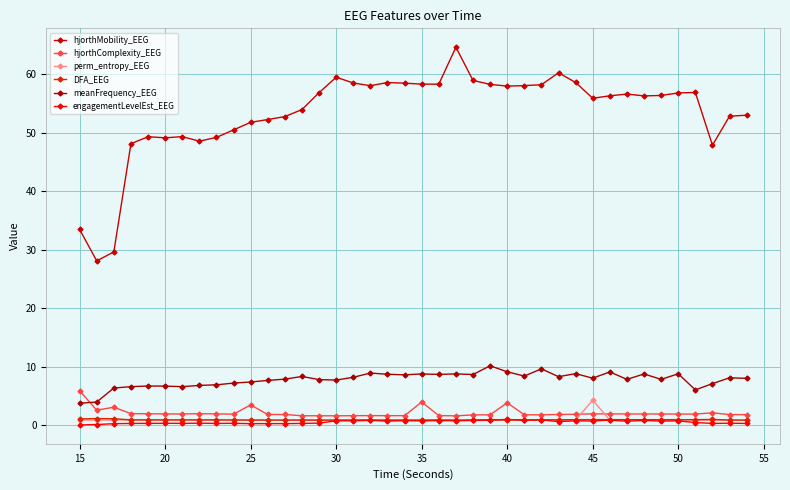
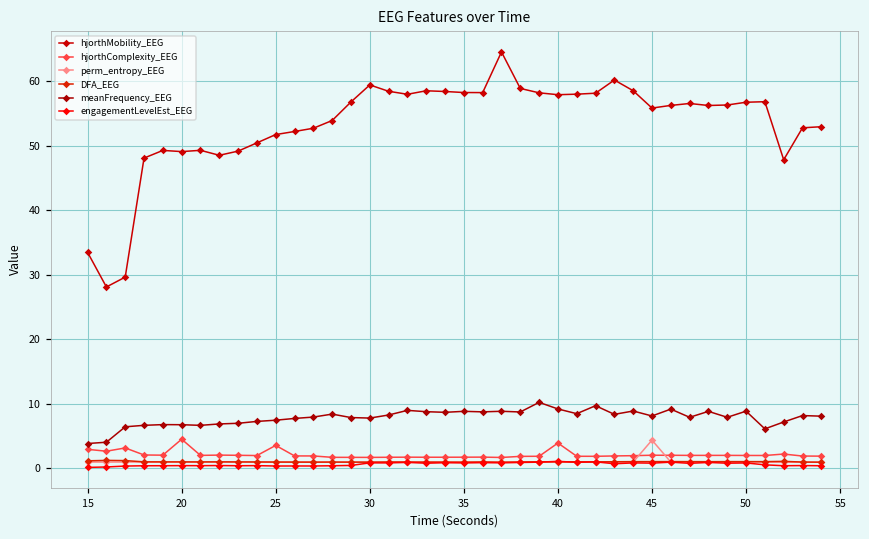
  {
    "hjorthComplexity_EEG": {
-     "15": 6,
-     "20": 2,
+     "15": 3,
+     "20": 4,
      "25": 3,
      "30": 2,
-     "35": 4,
+     "35": 2,
      "40": 4,
      "45": 2,
      "50": 2
    },
    "perm_entropy_EEG": {
      "45": 4
    }
  }
